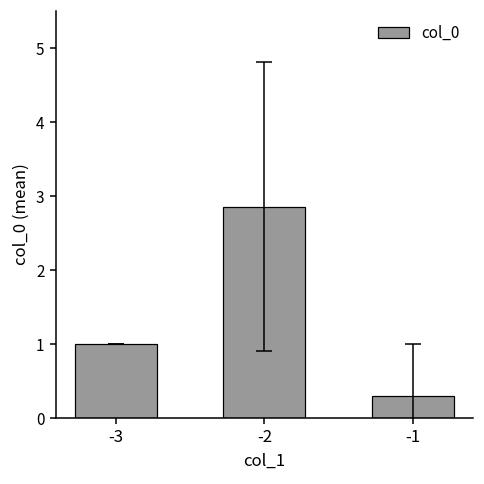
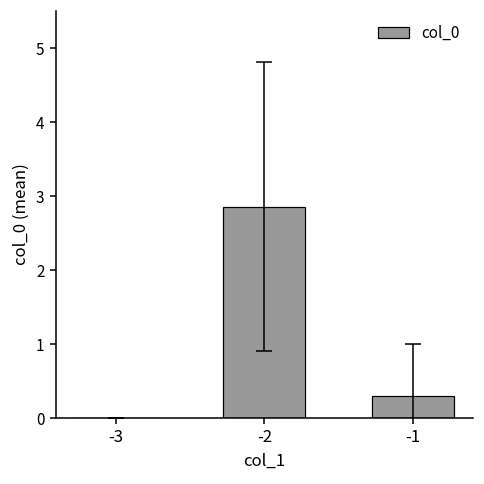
  {
    "col_0": {
-     "-3": 1,
+     "-3": 0,
      "-2": 2.9,
      "-1": 0.3
    }
  }
